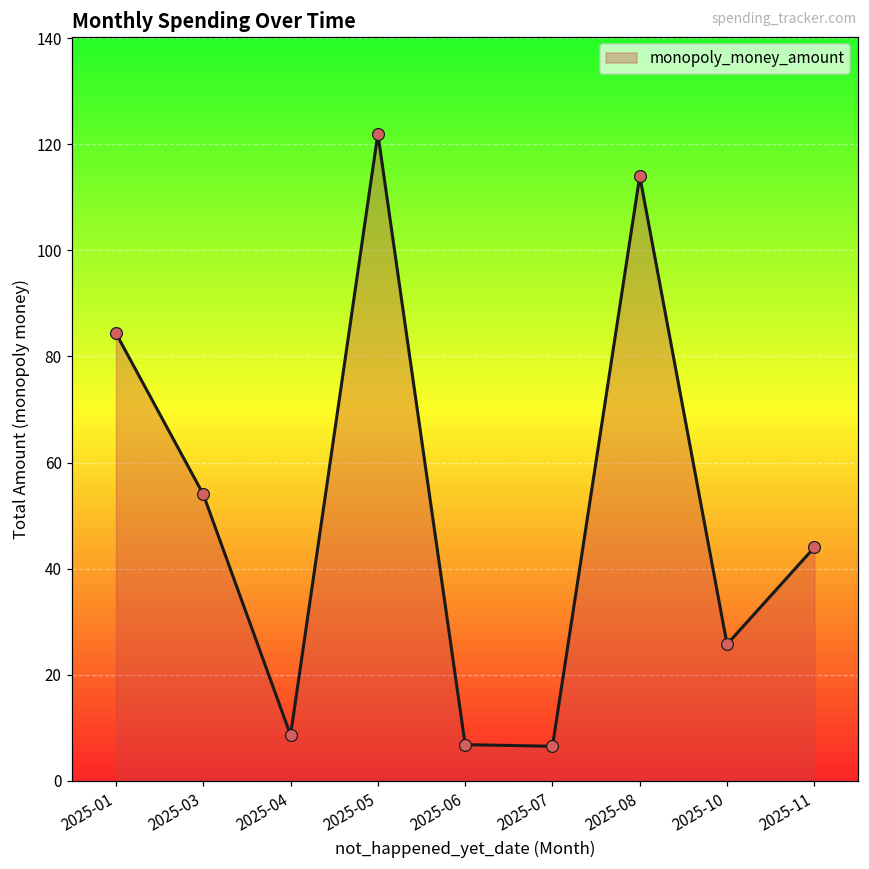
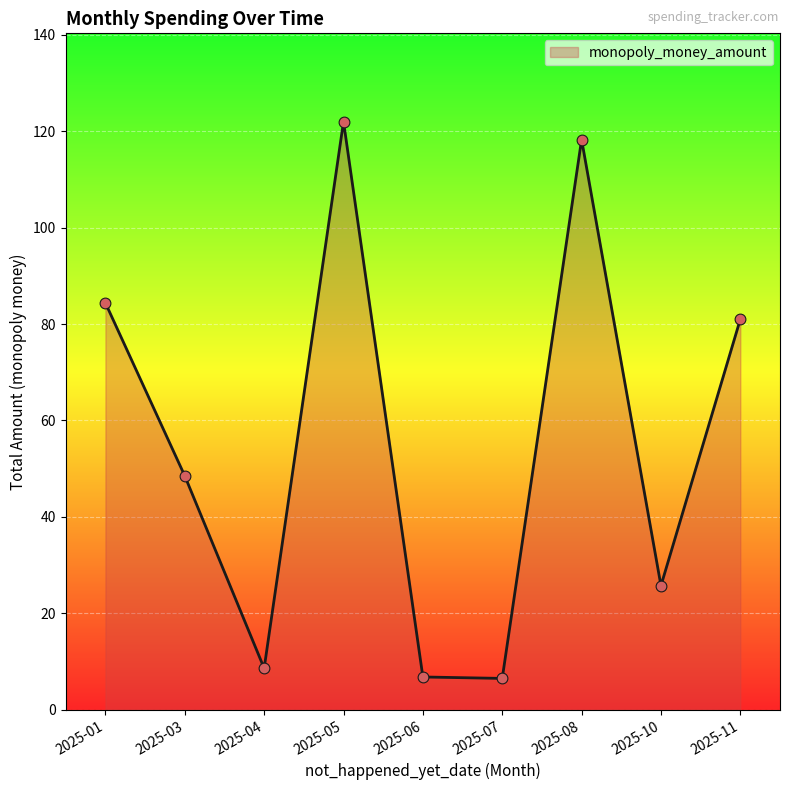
  {
    "2025-01": 84,
-   "2025-03": 54,
+   "2025-03": 49,
    "2025-04": 9,
    "2025-05": 122,
    "2025-06": 7,
    "2025-07": 7,
-   "2025-08": 114,
+   "2025-08": 118,
    "2025-10": 26,
-   "2025-11": 44
+   "2025-11": 81
  }
